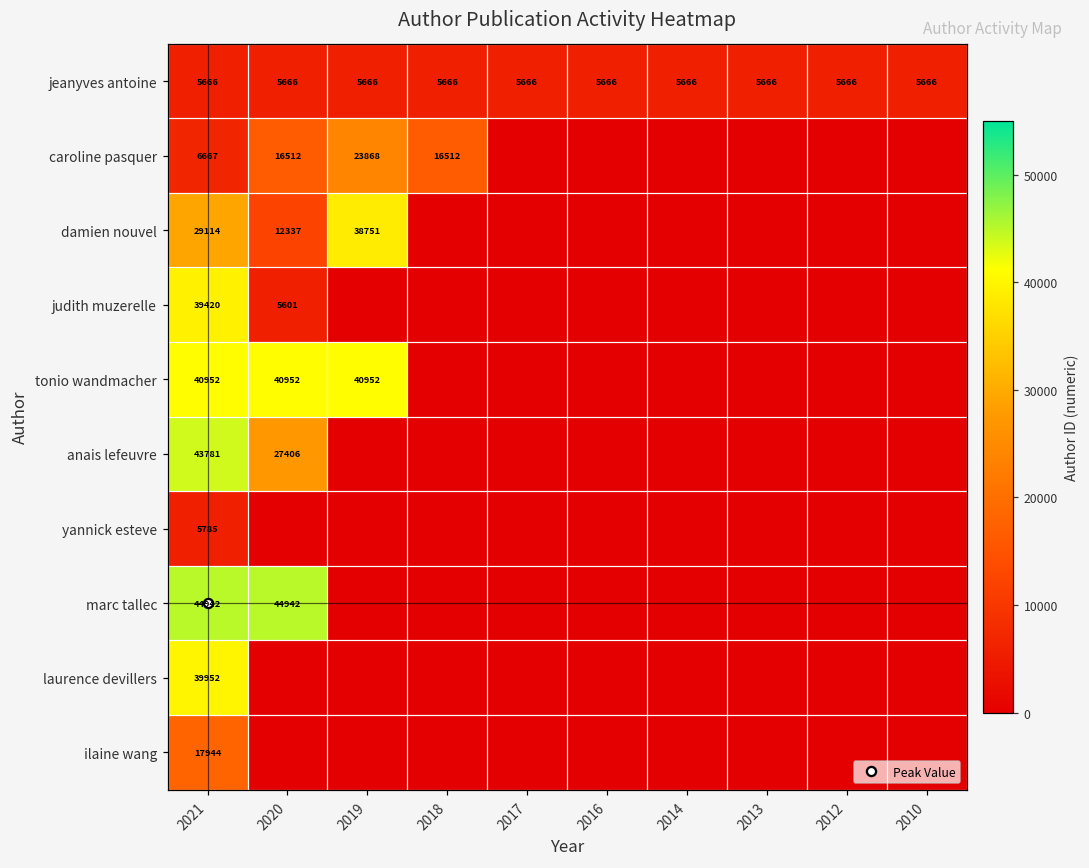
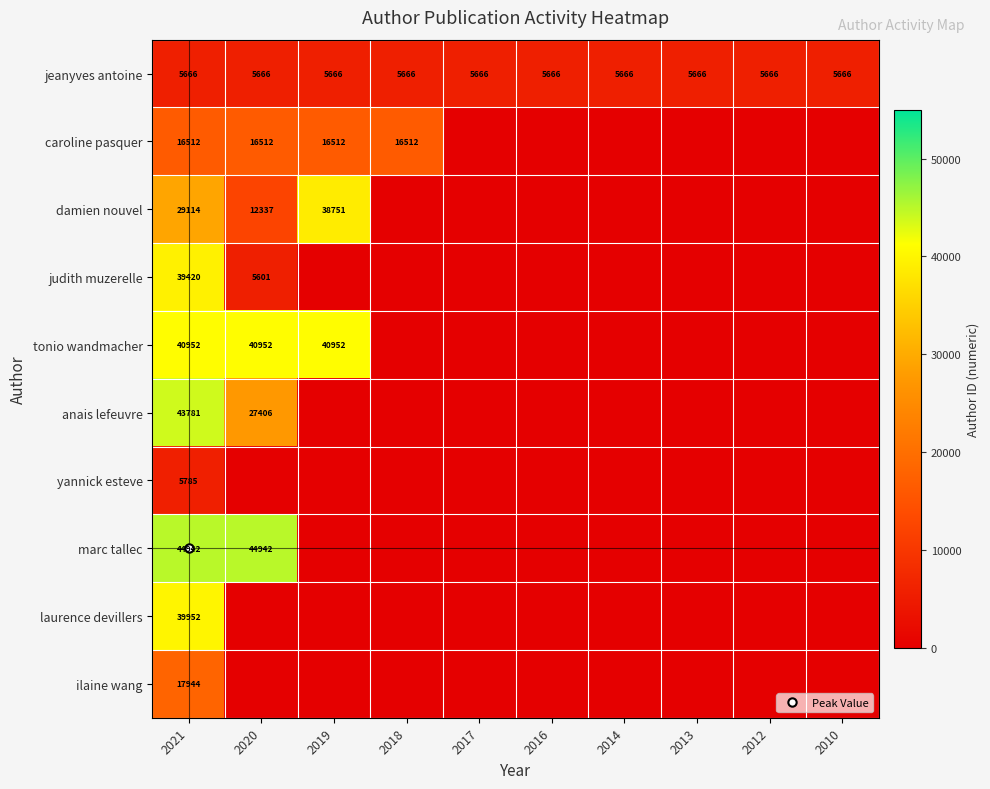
  {
    "jeanyves antoine": {
      "2021": 5666,
      "2020": 5666,
      "2019": 5666,
      "2018": 5666,
      "2017": 5666,
      "2016": 5666,
      "2014": 5666,
      "2013": 5666,
      "2012": 5666,
      "2010": 5666
    },
    "caroline pasquer": {
-     "2021": 6667,
+     "2021": 16512,
      "2020": 16512,
-     "2019": 23868,
+     "2019": 16512,
      "2018": 16512
    },
    "damien nouvel": {
      "2021": 29114,
      "2020": 12337,
      "2019": 38751
    },
    "judith muzerelle": {
      "2021": 39420,
      "2020": 5601
    },
    "tonio wandmacher": {
      "2021": 40952,
      "2020": 40952,
      "2019": 40952
    },
    "anais lefeuvre": {
      "2021": 43781,
      "2020": 27406
    },
    "yannick esteve": {
      "2021": 5785
    },
    "marc tallec": {
      "2020": 44942
    },
    "laurence devillers": {
      "2021": 39952
    },
    "ilaine wang": {
      "2021": 17944
    }
  }
